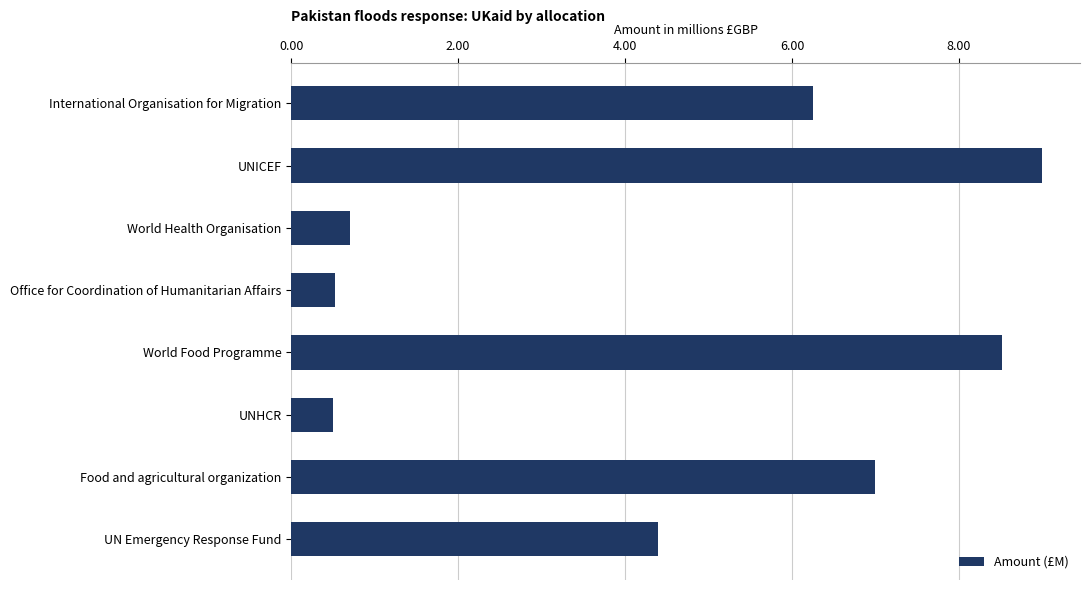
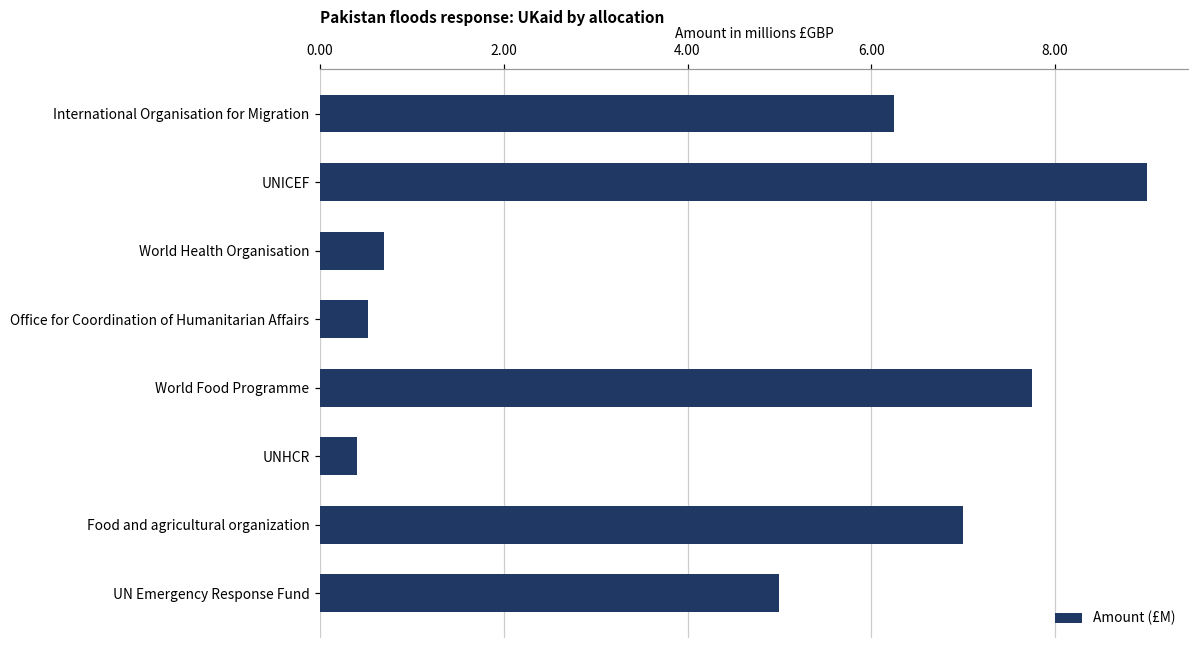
  {
    "International Organisation for Migration": 6.3,
    "UNICEF": 9.0,
    "World Health Organisation": 0.7,
    "Office for Coordination of Humanitarian Affairs": 0.5,
-   "World Food Programme": 8.5,
-   "UNHCR": 0.5,
+   "World Food Programme": 7.8,
+   "UNHCR": 0.4,
    "Food and agricultural organization": 7.0,
-   "UN Emergency Response Fund": 4.4
+   "UN Emergency Response Fund": 5.0
  }
